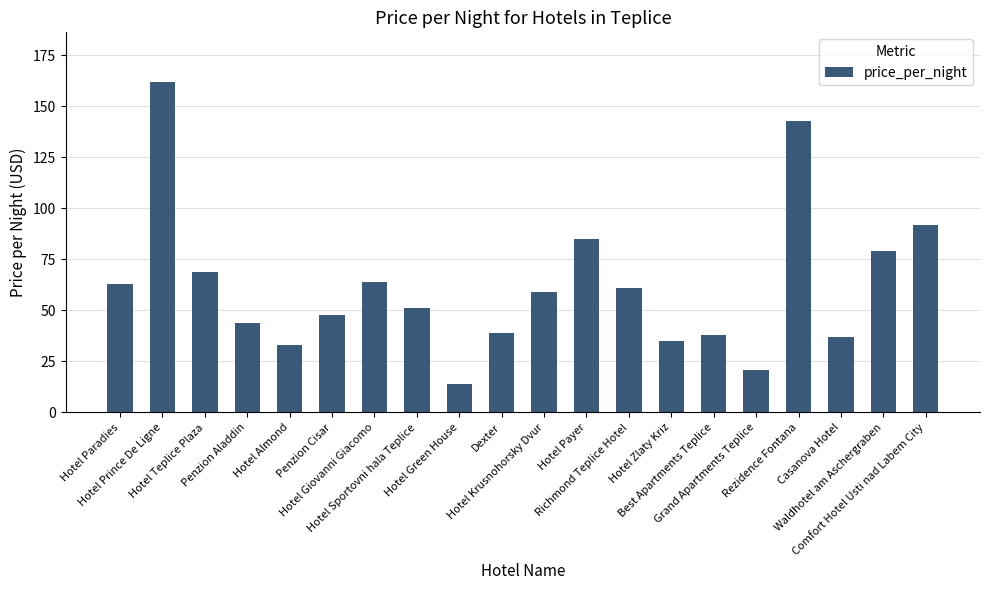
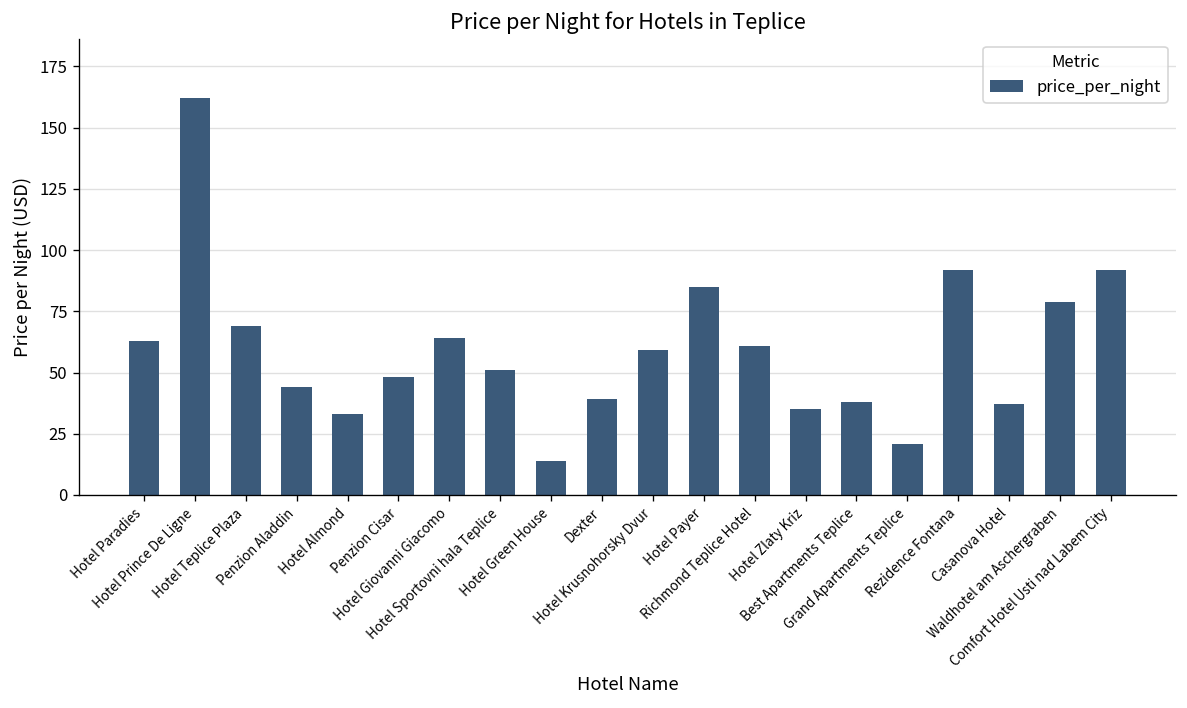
  {
    "Hotel Paradies": 63,
    "Hotel Prince De Ligne": 162,
    "Hotel Teplice Plaza": 69,
    "Penzion Aladdin": 44,
    "Hotel Almond": 33,
    "Penzion Cisar": 48,
    "Hotel Giovanni Giacomo": 64,
    "Hotel Sportovni hala Teplice": 51,
    "Hotel Green House": 14,
    "Dexter": 39,
    "Hotel Krusnohorsky Dvur": 59,
    "Hotel Payer": 85,
    "Richmond Teplice Hotel": 61,
    "Hotel Zlaty Kriz": 35,
    "Best Apartments Teplice": 38,
    "Grand Apartments Teplice": 21,
-   "Rezidence Fontana": 143,
+   "Rezidence Fontana": 92,
    "Casanova Hotel": 37,
    "Waldhotel am Aschergraben": 79,
    "Comfort Hotel Usti nad Labem City": 92
  }
